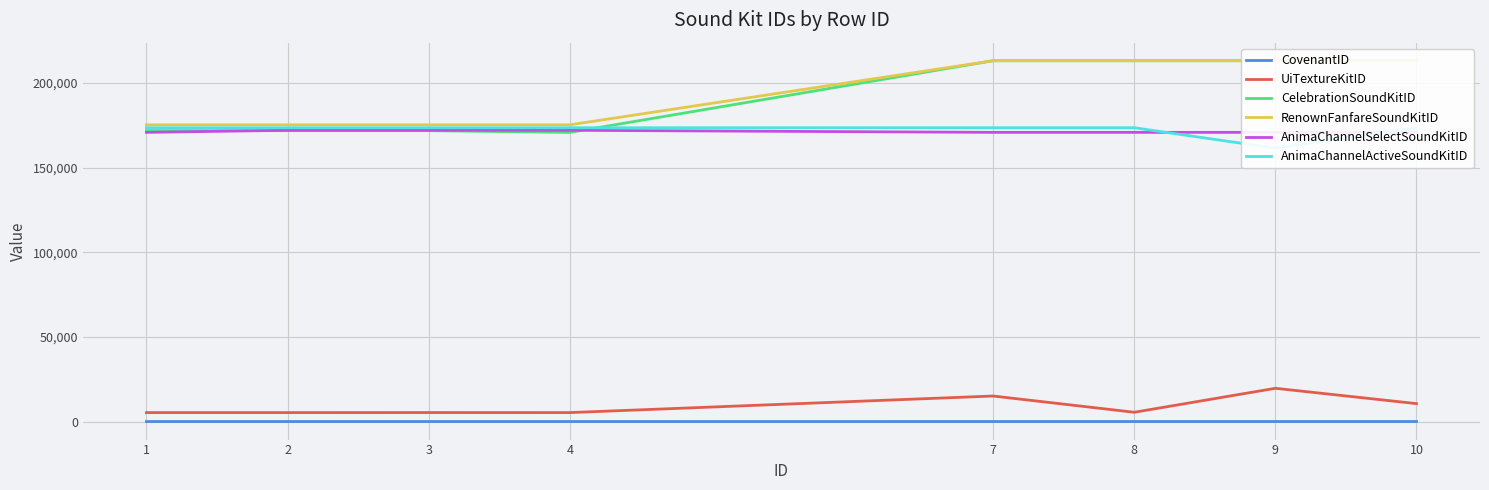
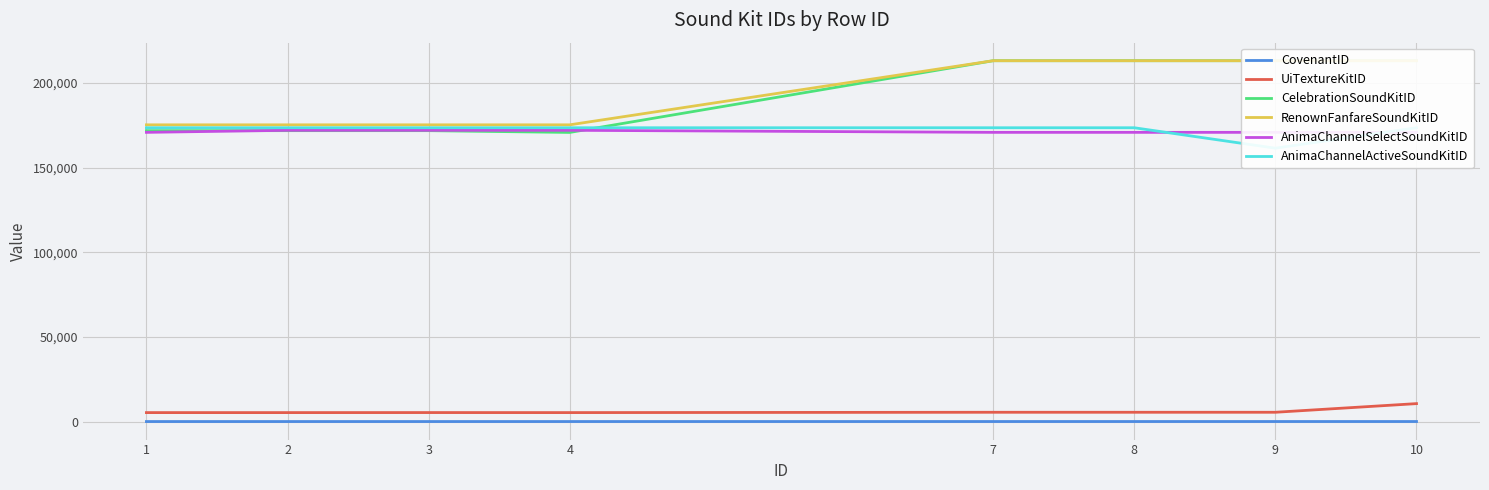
  {
    "CovenantID": {
      "1": "0",
      "2": "0",
      "3": "0",
      "4": "0",
      "7": "0",
      "8": "0",
      "9": "0",
      "10": "0"
    },
    "UiTextureKitID": {
      "1": "5,000",
      "2": "5,000",
      "3": "5,000",
      "4": "5,000",
-     "7": "15,000",
+     "7": "5,000",
      "8": "5,000",
-     "9": "20,000",
+     "9": "5,000",
      "10": "11,000"
    },
    "RenownFanfareSoundKitID": {
      "1": "175,000",
      "2": "175,000",
      "3": "175,000",
      "4": "175,000"
    },
    "AnimaChannelSelectSoundKitID": {
      "7": "171,000",
      "8": "171,000"
    },
    "AnimaChannelActiveSoundKitID": {
      "1": "174,000",
      "2": "174,000",
      "3": "174,000",
      "4": "174,000",
      "7": "174,000",
      "8": "174,000"
    }
  }
